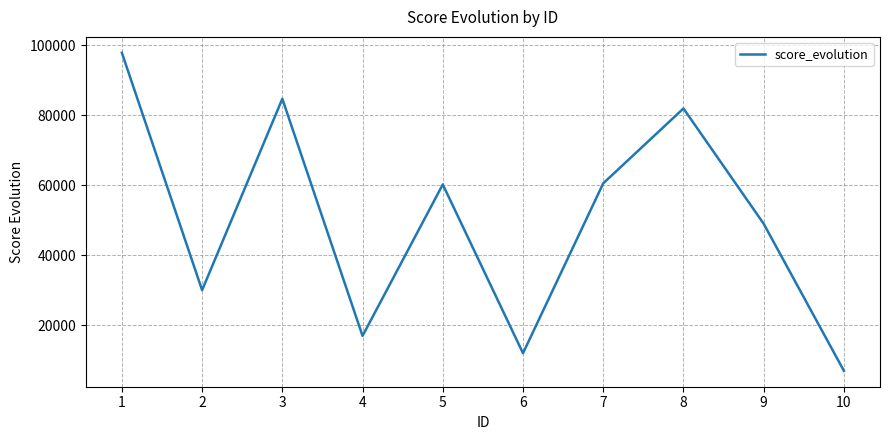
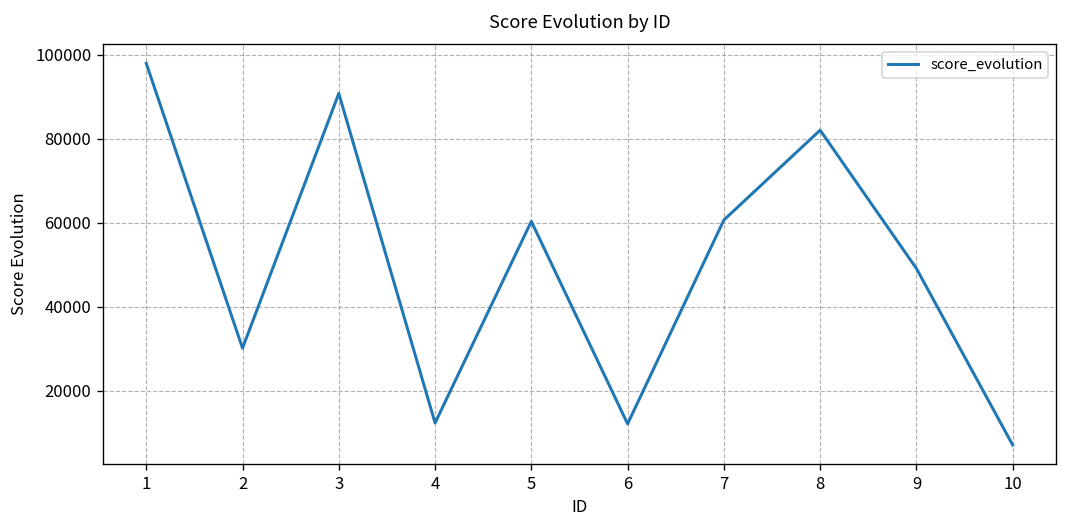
  {
    "1": 98000,
    "2": 30000,
-   "3": 85000,
-   "4": 17000,
+   "3": 91000,
+   "4": 12000,
    "5": 60000,
    "6": 12000,
    "7": 61000,
    "8": 82000,
    "9": 49000,
    "10": 7000
  }
